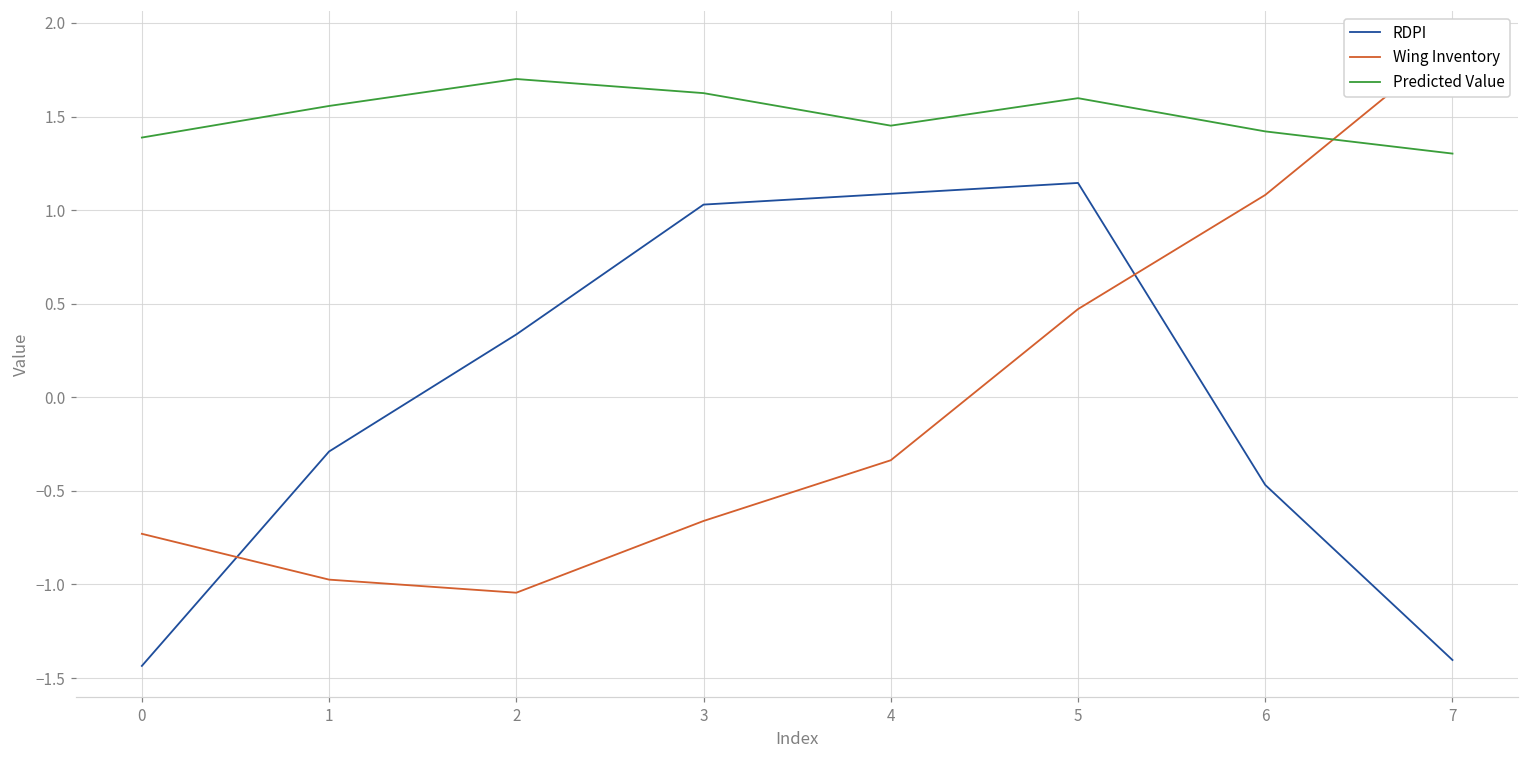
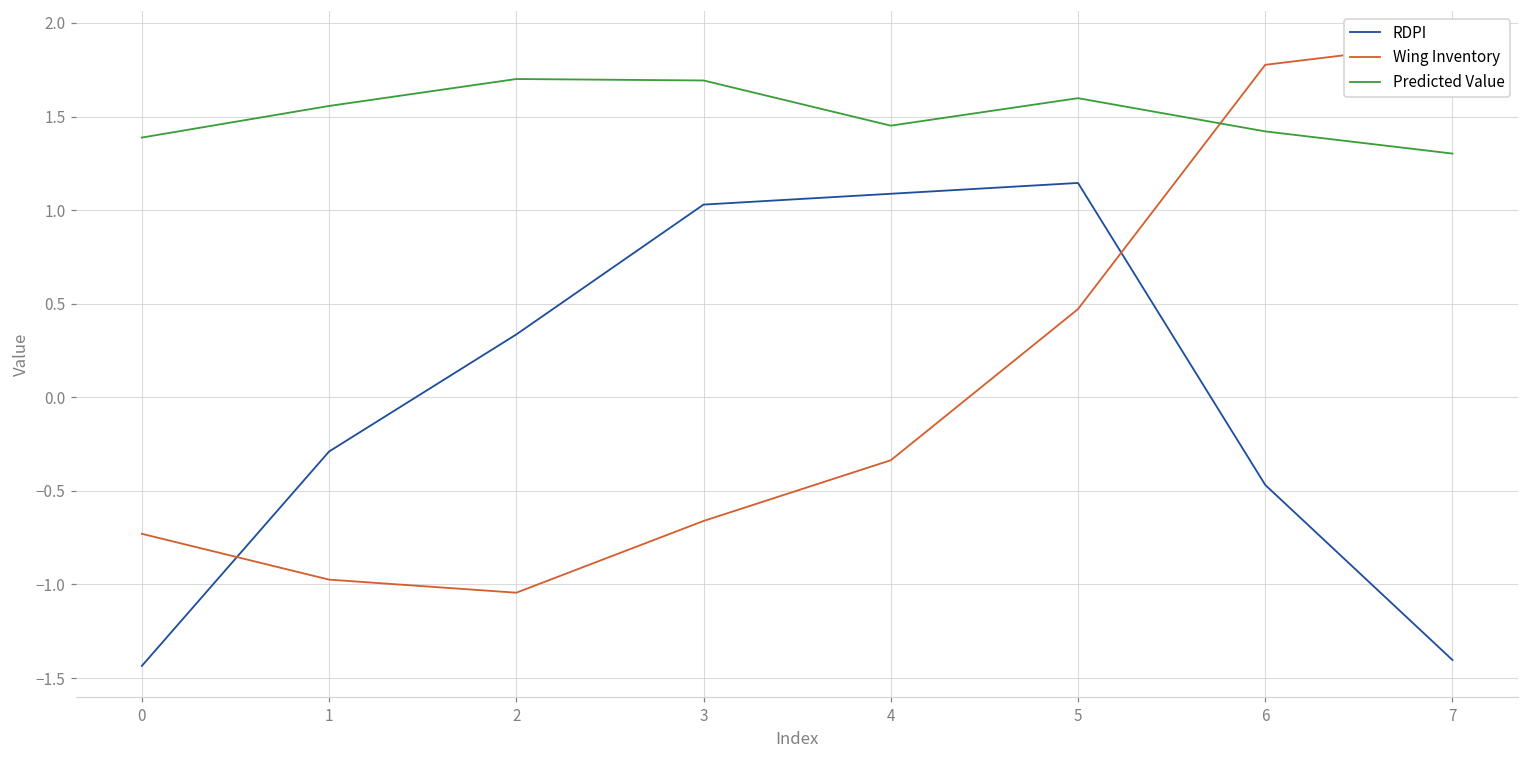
  {
    "RDPI": {
      "0": -1.44,
      "1": -0.29,
      "2": 0.34,
      "3": 1.03,
      "4": 1.09,
      "5": 1.15,
      "6": -0.47,
      "7": -1.40
    },
    "Wing Inventory": {
      "0": -0.73,
      "1": -0.97,
      "2": -1.04,
      "3": -0.66,
      "4": -0.34,
      "5": 0.47,
-     "6": 1.08
+     "6": 1.78
    },
    "Predicted Value": {
      "0": 1.39,
      "1": 1.56,
      "2": 1.70,
-     "3": 1.62,
+     "3": 1.69,
      "4": 1.45,
      "5": 1.60,
      "6": 1.42,
      "7": 1.30
    }
  }
